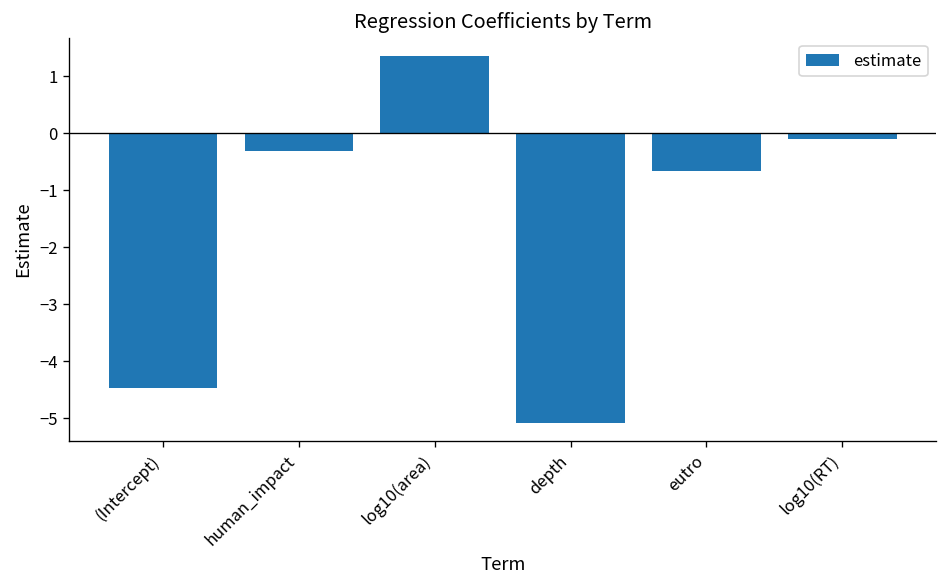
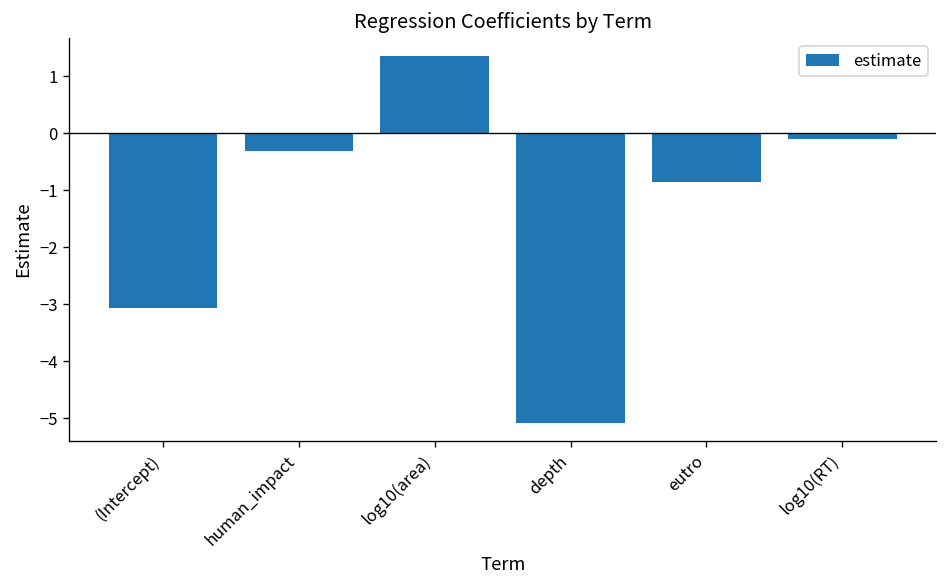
  {
-   "(Intercept)": -4.5,
+   "(Intercept)": -3.1,
    "human_impact": -0.3,
    "log10(area)": 1.4,
    "depth": -5.1,
-   "eutro": -0.7,
+   "eutro": -0.9,
    "log10(RT)": -0.1
  }
